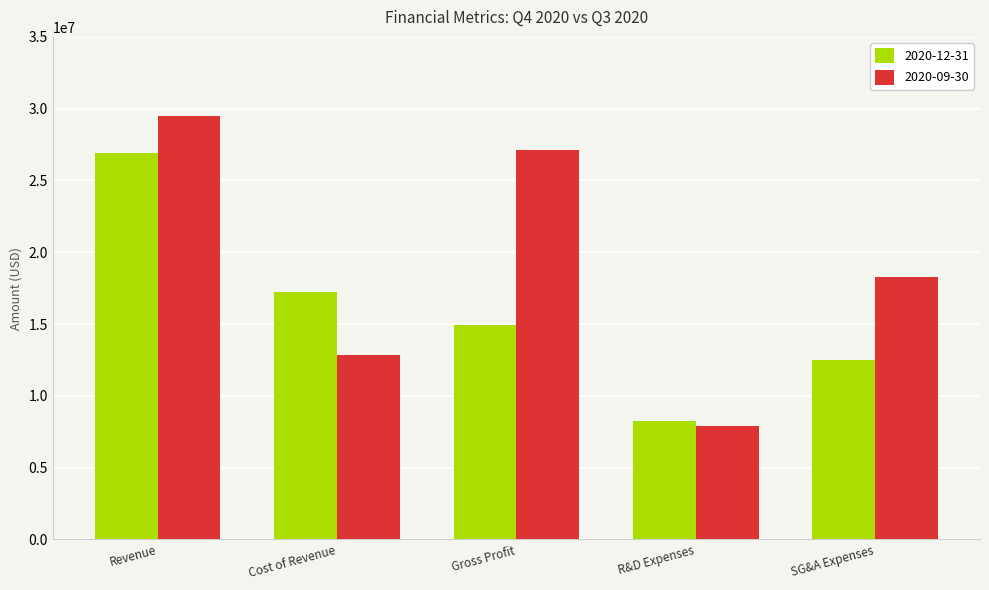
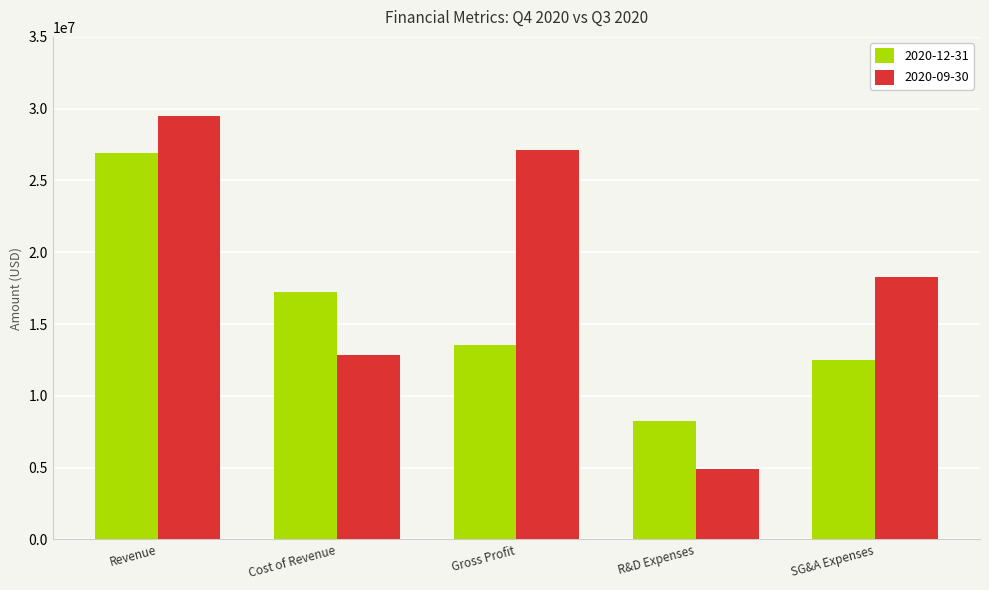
  {
    "2020-12-31": {
      "Revenue": 26900000,
      "Cost of Revenue": 17200000,
-     "Gross Profit": 14900000,
+     "Gross Profit": 13500000,
      "R&D Expenses": 8200000,
      "SG&A Expenses": 12500000
    },
    "2020-09-30": {
      "Revenue": 29500000,
      "Cost of Revenue": 12800000,
      "Gross Profit": 27200000,
-     "R&D Expenses": 7900000,
+     "R&D Expenses": 4900000,
      "SG&A Expenses": 18300000
    }
  }
